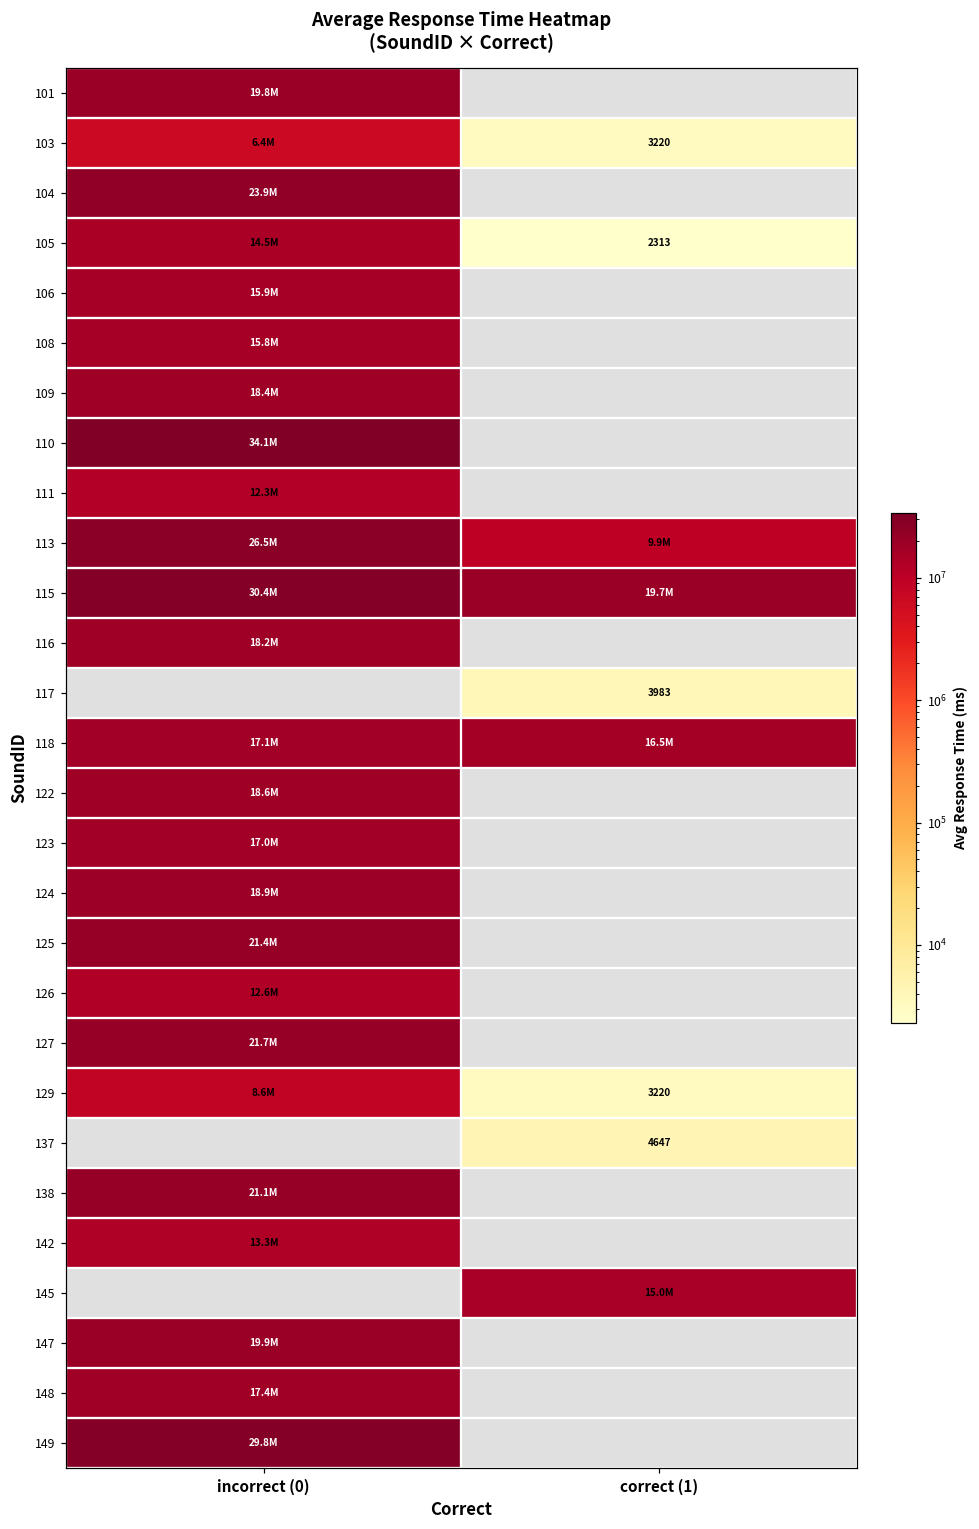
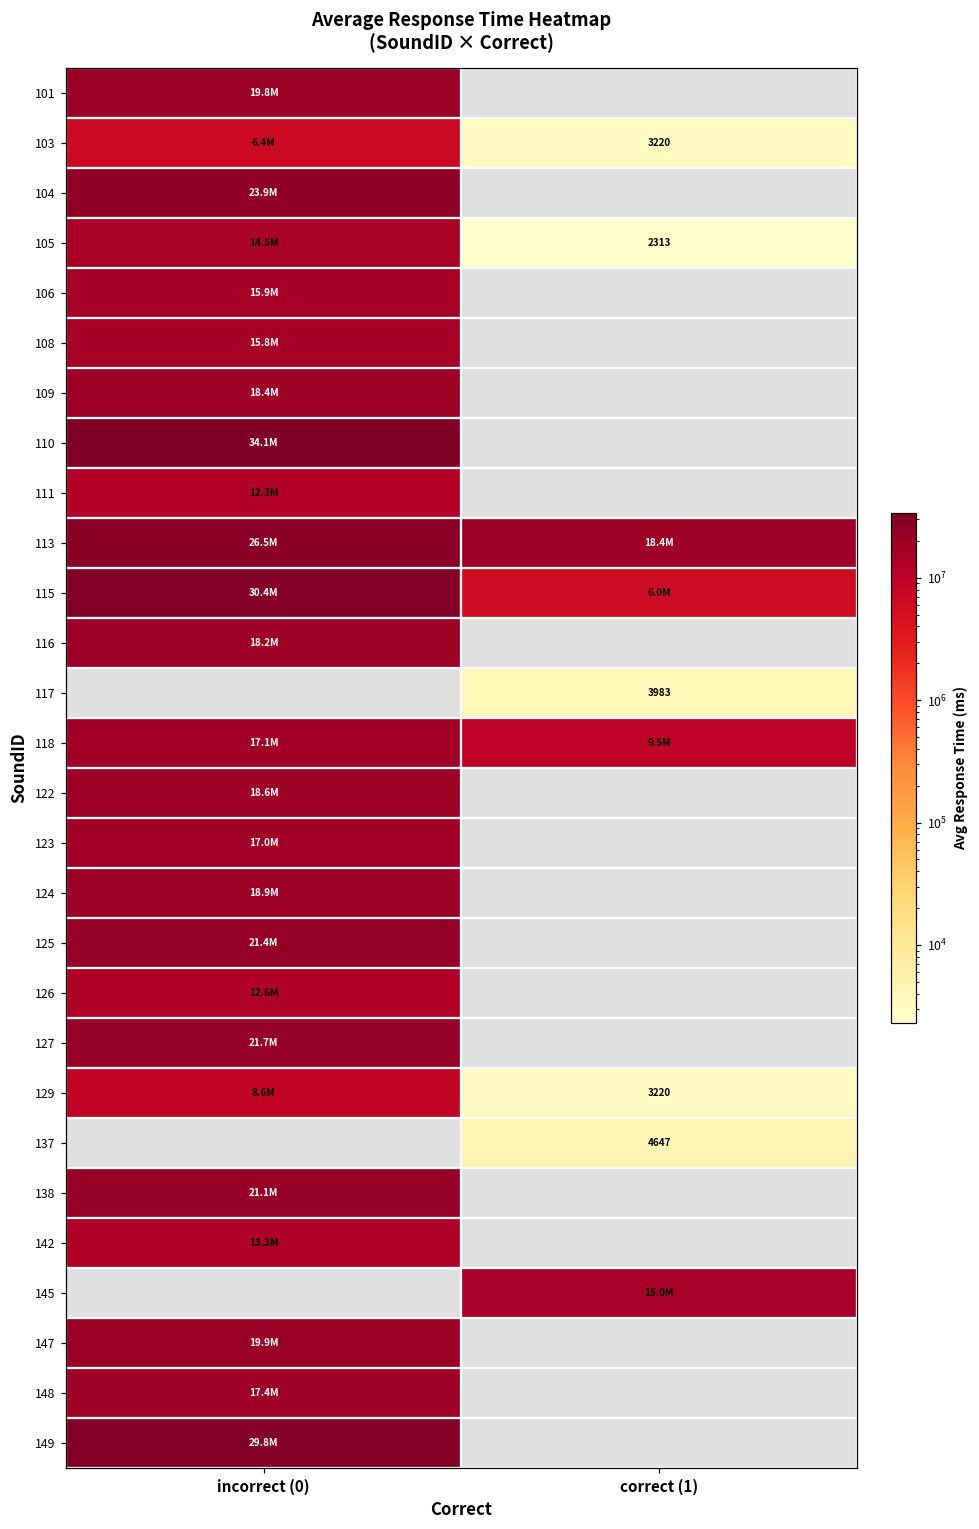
  {
    "101": {
      "incorrect (0)": "19.8M"
    },
    "103": {
      "incorrect (0)": "6.4M",
      "correct (1)": "3220"
    },
    "104": {
      "incorrect (0)": "23.9M"
    },
    "105": {
      "incorrect (0)": "14.5M",
      "correct (1)": "2313"
    },
    "106": {
      "incorrect (0)": "15.9M"
    },
    "108": {
      "incorrect (0)": "15.8M"
    },
    "109": {
      "incorrect (0)": "18.4M"
    },
    "110": {
      "incorrect (0)": "34.1M"
    },
    "111": {
      "incorrect (0)": "12.3M"
    },
    "113": {
      "incorrect (0)": "26.5M",
-     "correct (1)": "9.9M"
+     "correct (1)": "18.4M"
    },
    "115": {
      "incorrect (0)": "30.4M",
-     "correct (1)": "19.7M"
+     "correct (1)": "6.0M"
    },
    "116": {
      "incorrect (0)": "18.2M"
    },
    "117": {
      "correct (1)": "3983"
    },
    "118": {
      "incorrect (0)": "17.1M",
-     "correct (1)": "16.5M"
+     "correct (1)": "9.5M"
    },
    "122": {
      "incorrect (0)": "18.6M"
    },
    "123": {
      "incorrect (0)": "17.0M"
    },
    "124": {
      "incorrect (0)": "18.9M"
    },
    "125": {
      "incorrect (0)": "21.4M"
    },
    "126": {
      "incorrect (0)": "12.6M"
    },
    "127": {
      "incorrect (0)": "21.7M"
    },
    "129": {
      "incorrect (0)": "8.6M",
      "correct (1)": "3220"
    },
    "137": {
      "correct (1)": "4647"
    },
    "138": {
      "incorrect (0)": "21.1M"
    },
    "142": {
      "incorrect (0)": "13.3M"
    },
    "145": {
      "correct (1)": "15.0M"
    },
    "147": {
      "incorrect (0)": "19.9M"
    },
    "148": {
      "incorrect (0)": "17.4M"
    },
    "149": {
      "incorrect (0)": "29.8M"
    }
  }
